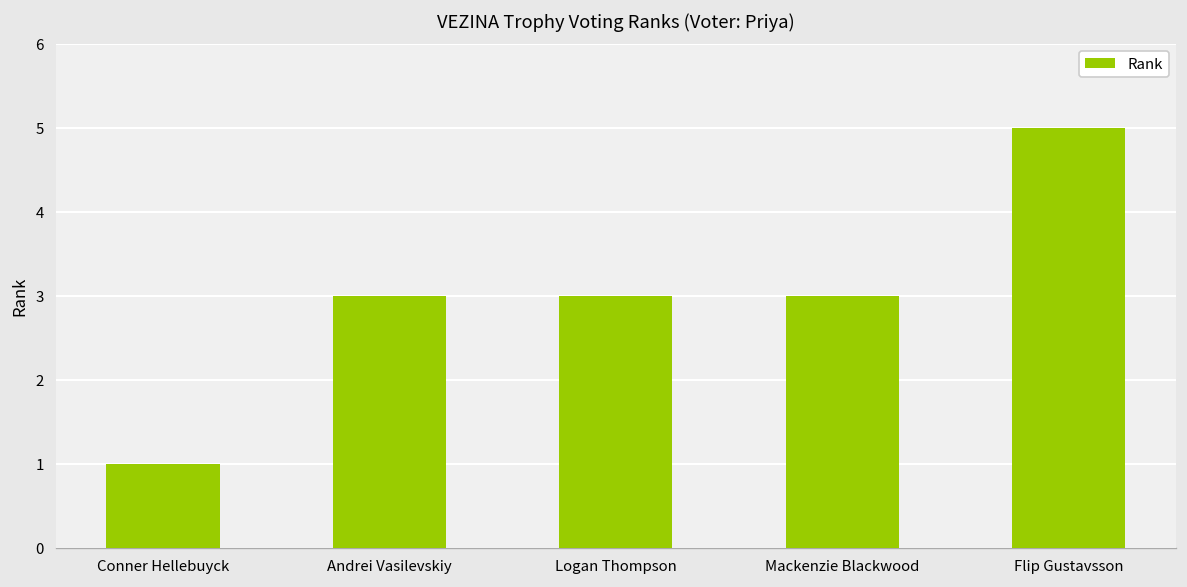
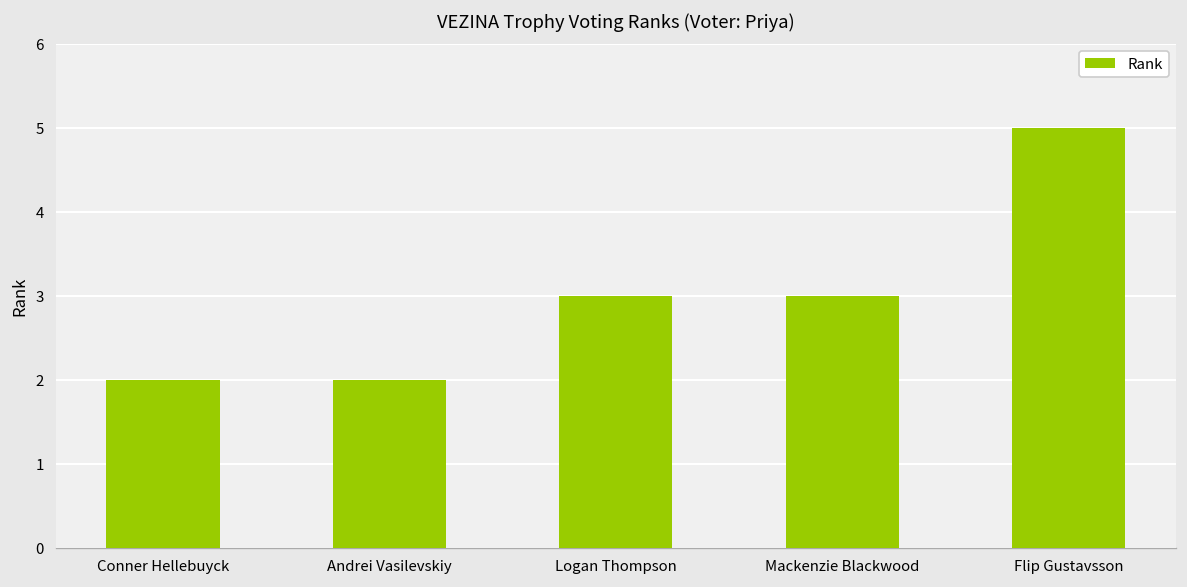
  {
-   "Conner Hellebuyck": 1,
-   "Andrei Vasilevskiy": 3,
+   "Conner Hellebuyck": 2,
+   "Andrei Vasilevskiy": 2,
    "Logan Thompson": 3,
    "Mackenzie Blackwood": 3,
    "Flip Gustavsson": 5
  }
